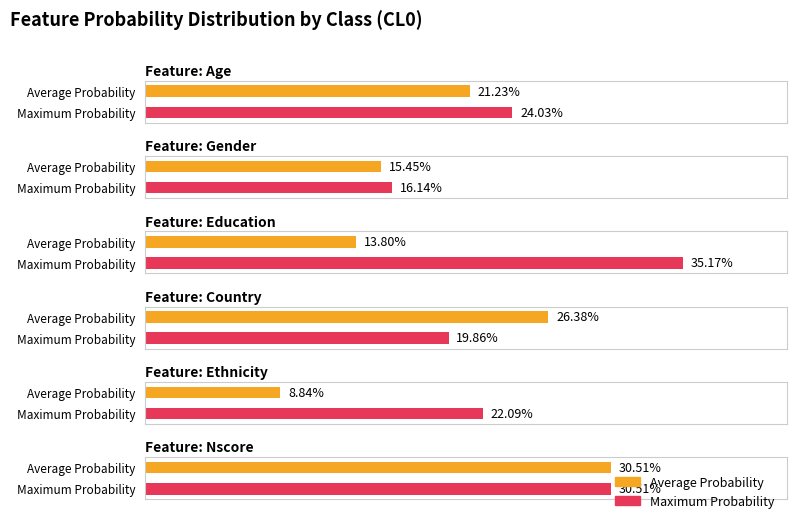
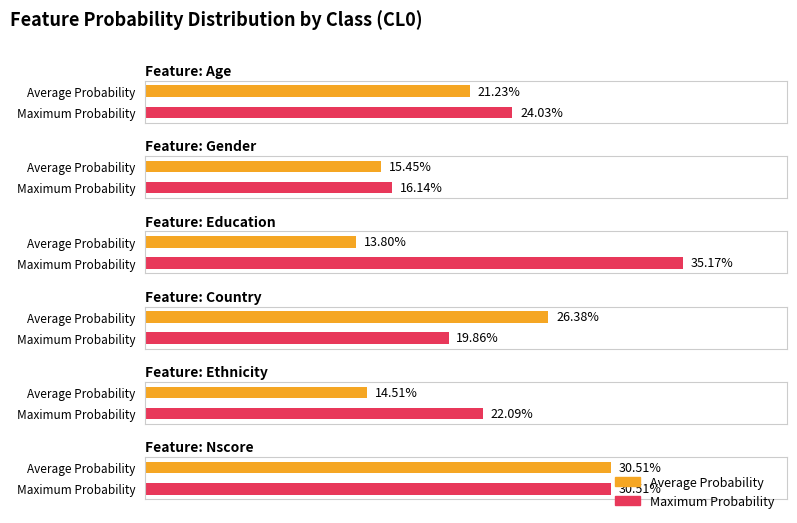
  {
    "Feature: Age": {
      "Average Probability": "21.23%",
      "Maximum Probability": "24.03%"
    },
    "Feature: Gender": {
      "Average Probability": "15.45%",
      "Maximum Probability": "16.14%"
    },
    "Feature: Education": {
      "Average Probability": "13.80%",
      "Maximum Probability": "35.17%"
    },
    "Feature: Country": {
      "Average Probability": "26.38%",
      "Maximum Probability": "19.86%"
    },
    "Feature: Ethnicity": {
-     "Average Probability": "8.84%",
+     "Average Probability": "14.51%",
      "Maximum Probability": "22.09%"
    },
    "Feature: Nscore": {
      "Average Probability": "30.51%",
      "Maximum Probability": "30.51%"
    }
  }
